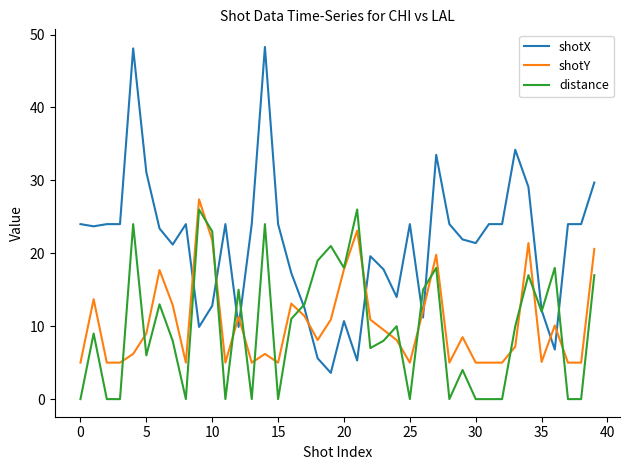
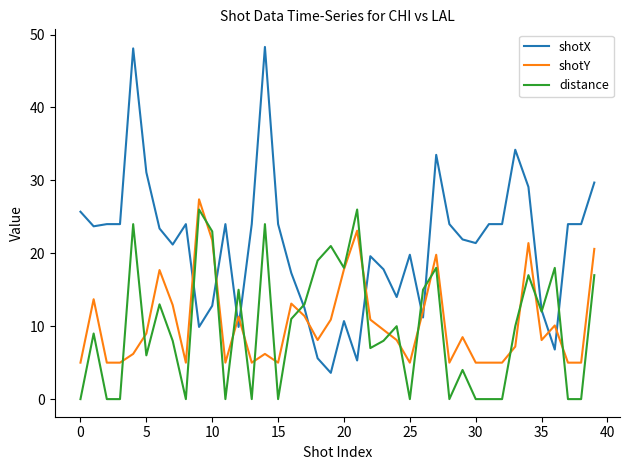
  {
    "shotX": {
-     "0": 24,
+     "0": 26,
      "5": 31,
      "10": 13,
      "15": 24,
      "20": 11,
-     "25": 24,
+     "25": 20,
      "30": 21
    },
    "shotY": {
      "0": 5,
      "5": 9,
      "10": 22,
      "15": 5,
      "25": 5,
      "30": 5,
-     "35": 5
+     "35": 8
    },
    "distance": {
      "0": 0,
      "5": 6,
      "10": 23,
      "15": 0,
      "25": 0,
      "30": 0
    }
  }
